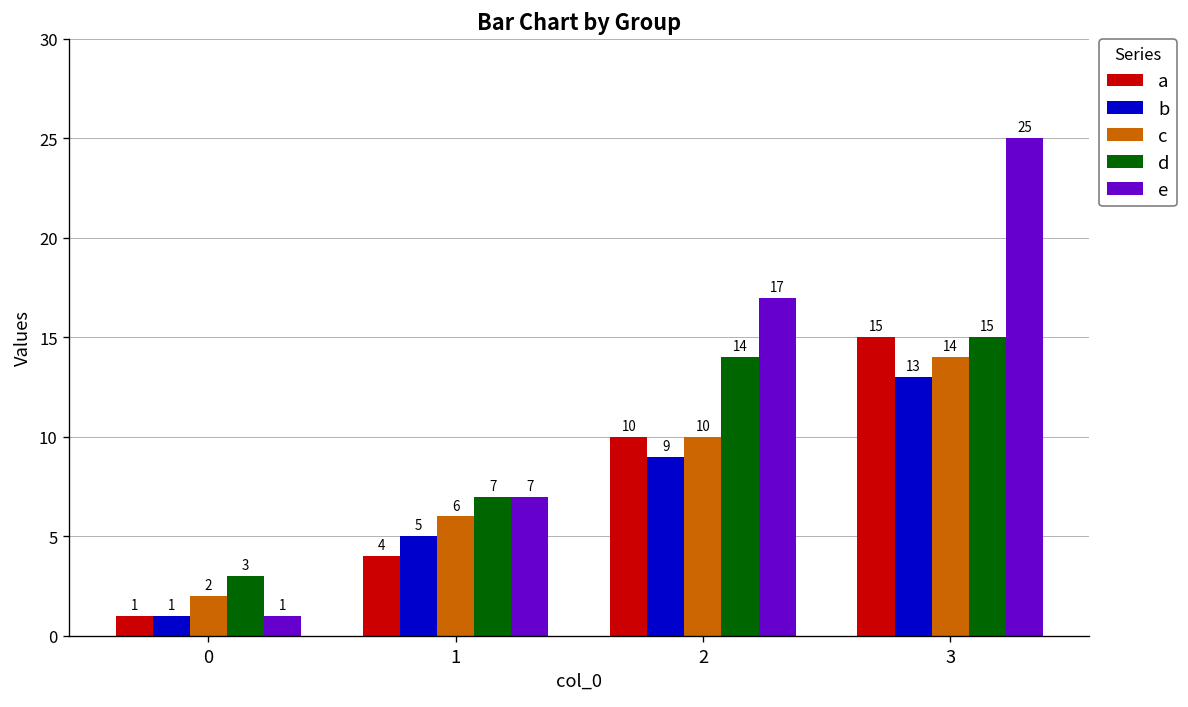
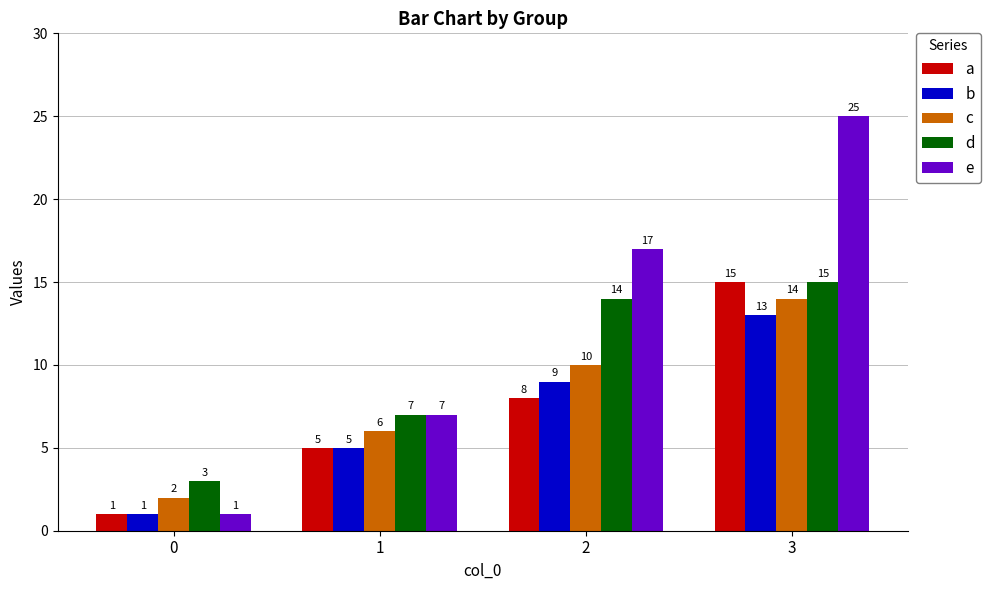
  {
    "a": {
      "0": 1,
-     "1": 4,
-     "2": 10,
+     "1": 5,
+     "2": 8,
      "3": 15
    },
    "b": {
      "0": 1,
      "1": 5,
      "2": 9,
      "3": 13
    },
    "c": {
      "0": 2,
      "1": 6,
      "2": 10,
      "3": 14
    },
    "d": {
      "0": 3,
      "1": 7,
      "2": 14,
      "3": 15
    },
    "e": {
      "0": 1,
      "1": 7,
      "2": 17,
      "3": 25
    }
  }
